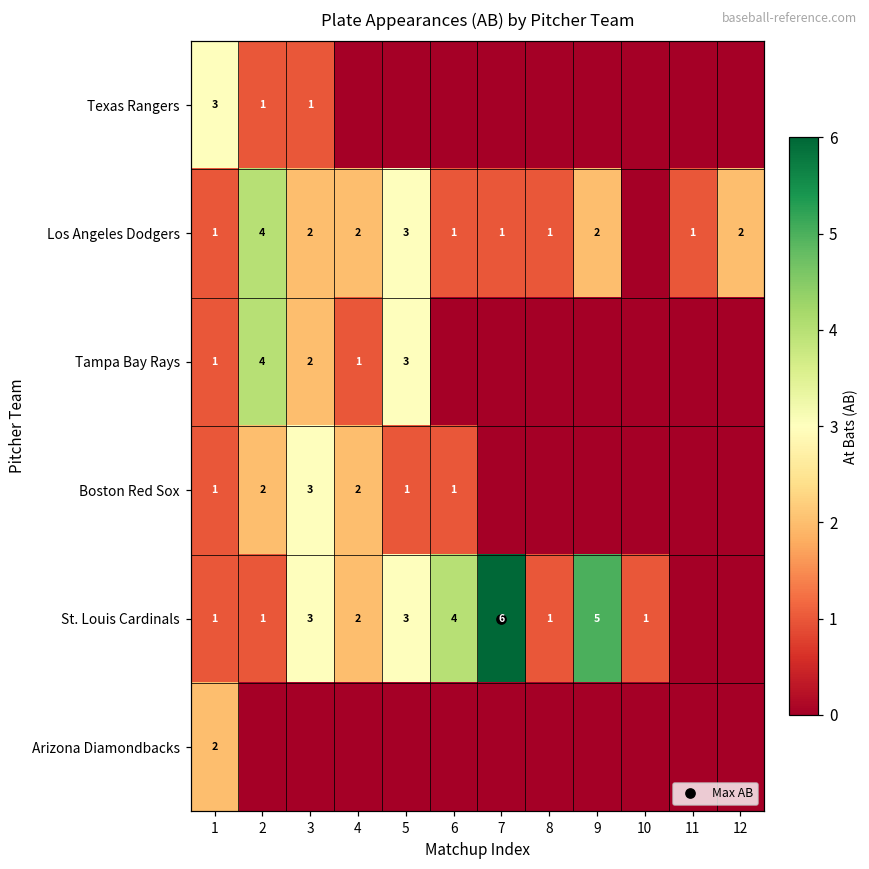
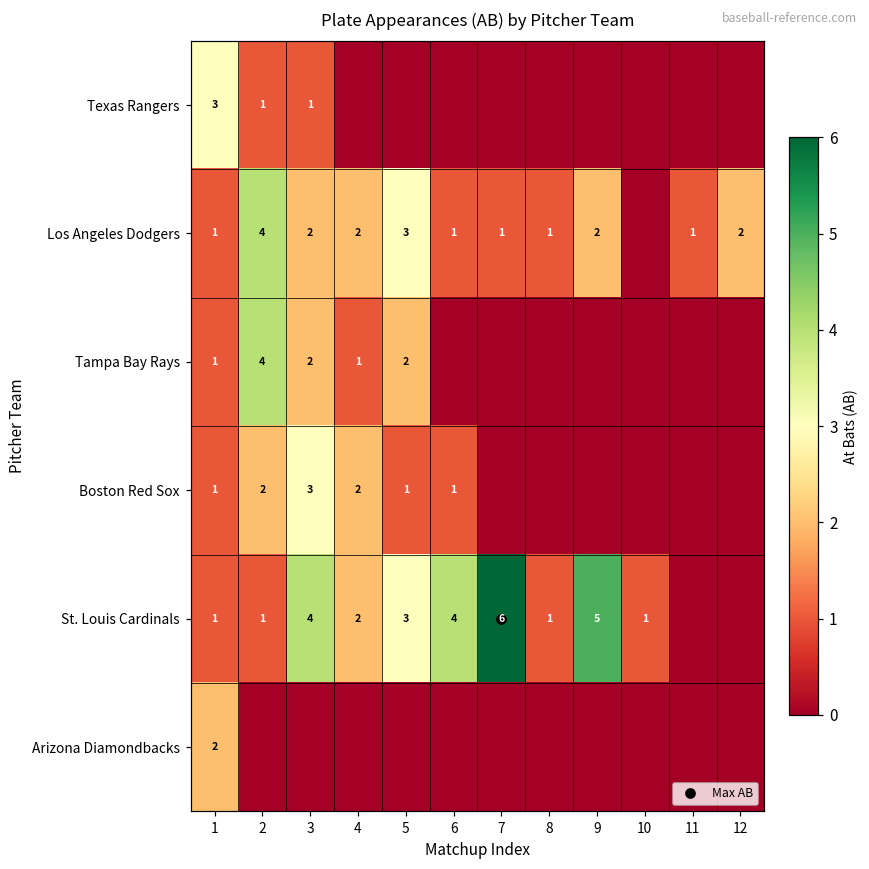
  {
    "Texas Rangers": {
      "1": 3,
      "2": 1,
      "3": 1
    },
    "Los Angeles Dodgers": {
      "1": 1,
      "2": 4,
      "3": 2,
      "4": 2,
      "5": 3,
      "6": 1,
      "7": 1,
      "8": 1,
      "9": 2,
      "11": 1,
      "12": 2
    },
    "Tampa Bay Rays": {
      "1": 1,
      "2": 4,
      "3": 2,
      "4": 1,
-     "5": 3
+     "5": 2
    },
    "Boston Red Sox": {
      "1": 1,
      "2": 2,
      "3": 3,
      "4": 2,
      "5": 1,
      "6": 1
    },
    "St. Louis Cardinals": {
      "1": 1,
      "2": 1,
-     "3": 3,
+     "3": 4,
      "4": 2,
      "5": 3,
      "6": 4,
      "8": 1,
      "9": 5,
      "10": 1
    },
    "Arizona Diamondbacks": {
      "1": 2
    }
  }
